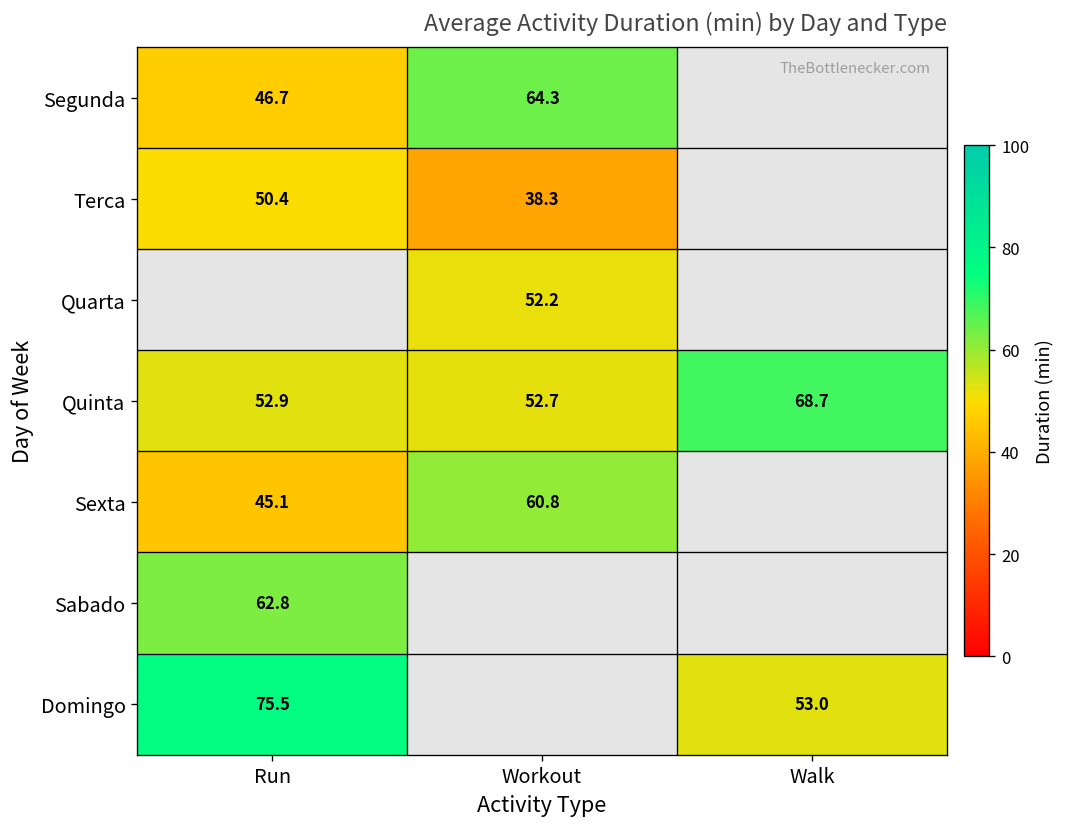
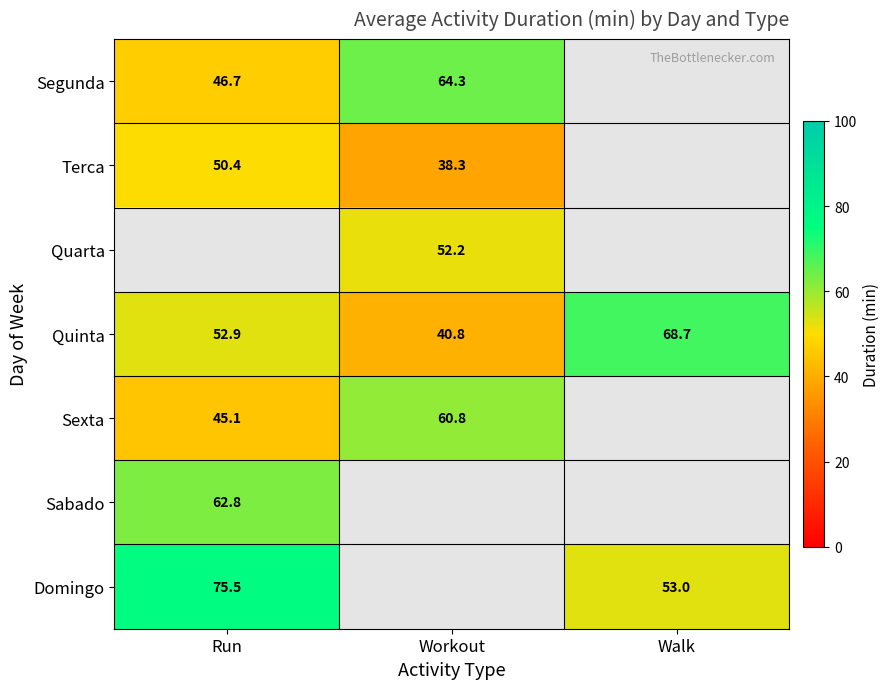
  {
    "Segunda": {
      "Run": 46.7,
      "Workout": 64.3
    },
    "Terca": {
      "Run": 50.4,
      "Workout": 38.3
    },
    "Quarta": {
      "Workout": 52.2
    },
    "Quinta": {
      "Run": 52.9,
-     "Workout": 52.7,
+     "Workout": 40.8,
      "Walk": 68.7
    },
    "Sexta": {
      "Run": 45.1,
      "Workout": 60.8
    },
    "Sabado": {
      "Run": 62.8
    },
    "Domingo": {
      "Run": 75.5,
      "Walk": 53.0
    }
  }
